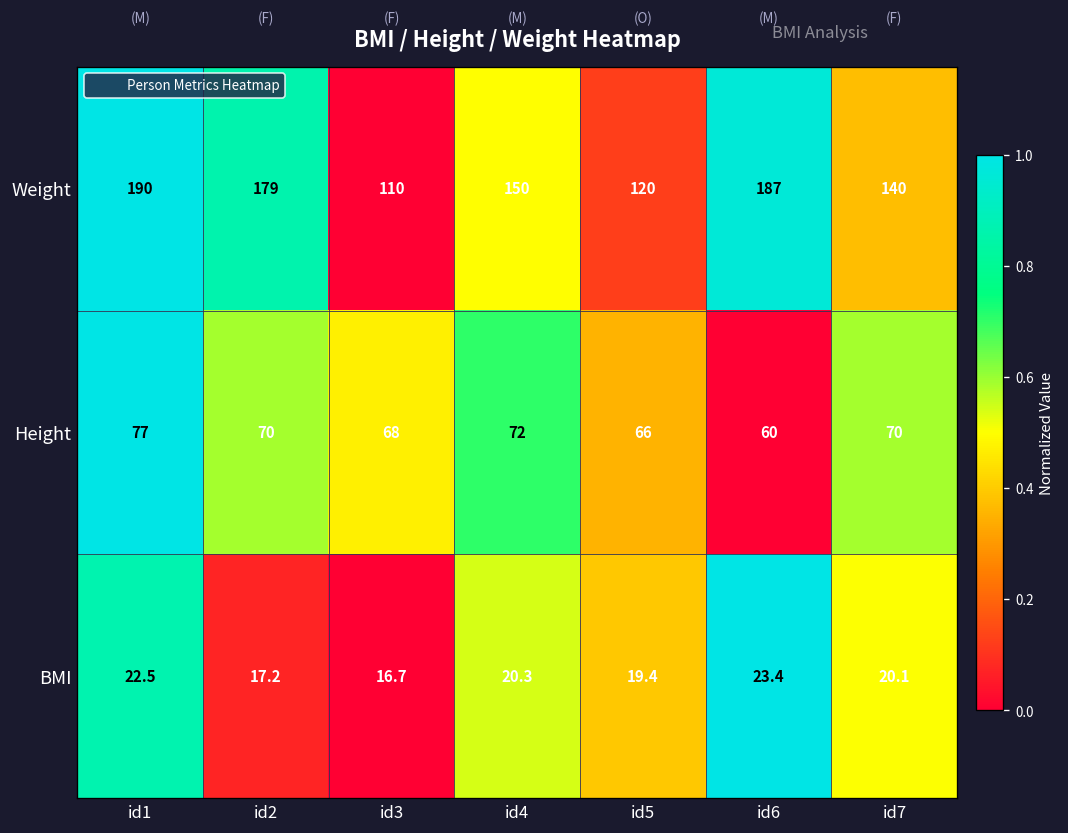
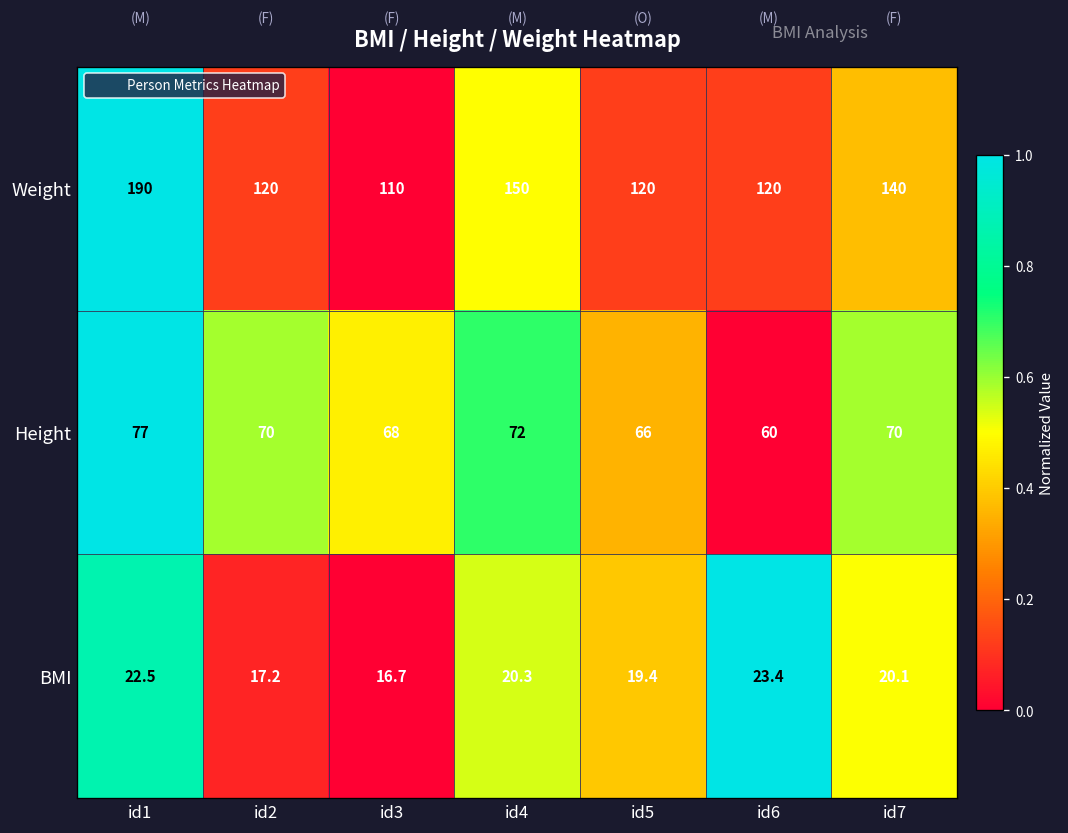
  {
    "Weight": {
      "id1": 190,
-     "id2": 179,
+     "id2": 120,
      "id3": 110,
      "id4": 150,
      "id5": 120,
-     "id6": 187,
+     "id6": 120,
      "id7": 140
    },
    "Height": {
      "id1": 77,
      "id2": 70,
      "id3": 68,
      "id4": 72,
      "id5": 66,
      "id6": 60,
      "id7": 70
    },
    "BMI": {
      "id1": 22.5,
      "id2": 17.2,
      "id3": 16.7,
      "id4": 20.3,
      "id5": 19.4,
      "id6": 23.4,
      "id7": 20.1
    }
  }
